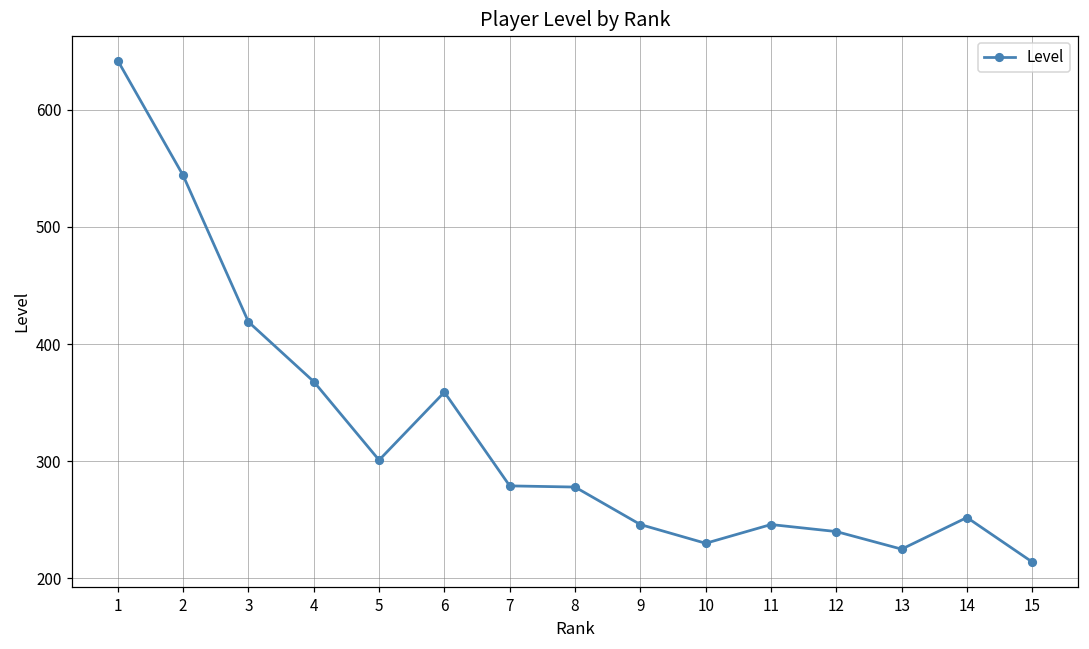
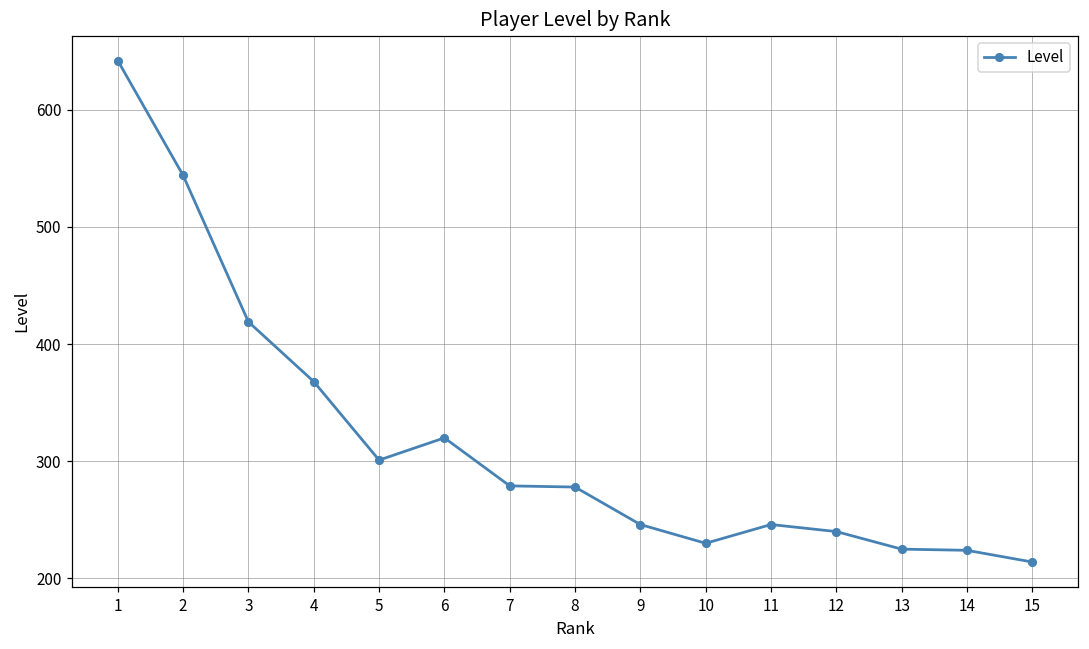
  {
    "1": 642,
    "2": 544,
    "3": 419,
    "4": 368,
    "5": 301,
-   "6": 359,
+   "6": 320,
    "7": 279,
    "8": 278,
    "9": 246,
    "10": 230,
    "11": 246,
    "12": 240,
    "13": 225,
-   "14": 252,
+   "14": 224,
    "15": 214
  }
